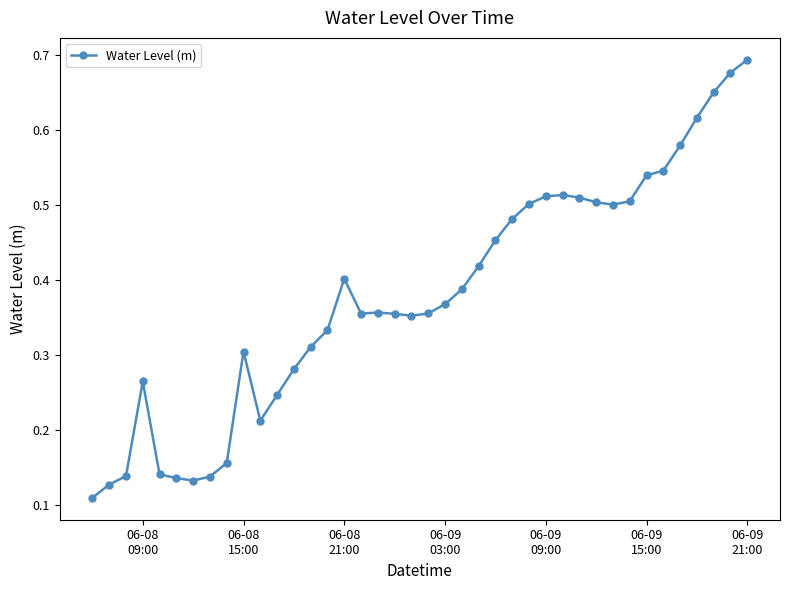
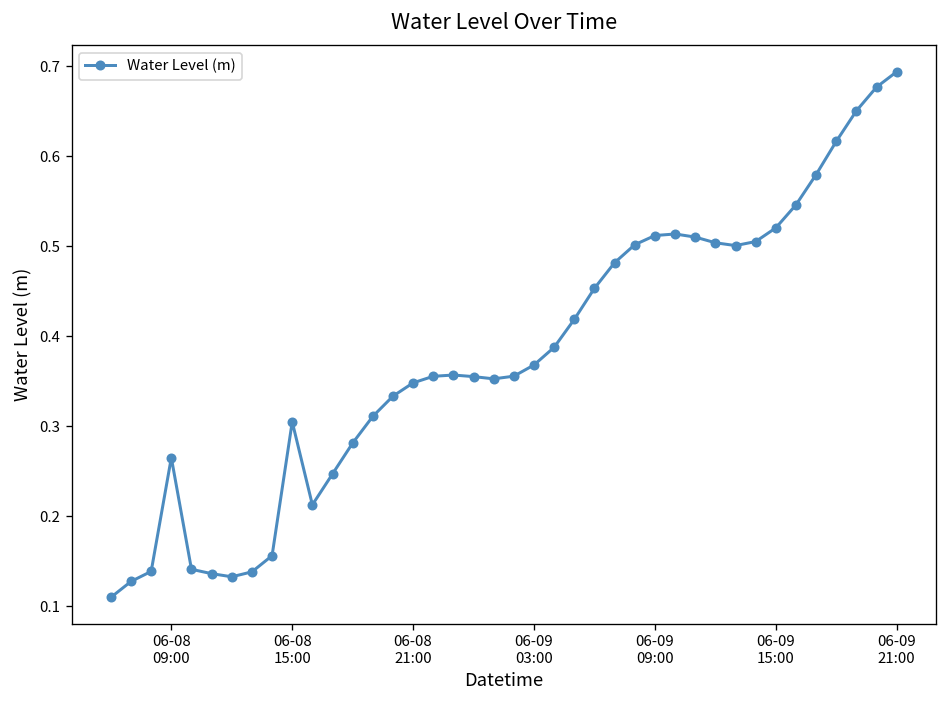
  {
    "06-08 09:00": 0.26,
    "06-08 15:00": 0.30,
-   "06-08 21:00": 0.40,
+   "06-08 21:00": 0.35,
    "06-09 03:00": 0.37,
    "06-09 09:00": 0.51,
-   "06-09 15:00": 0.54,
+   "06-09 15:00": 0.52,
    "06-09 21:00": 0.69
  }
